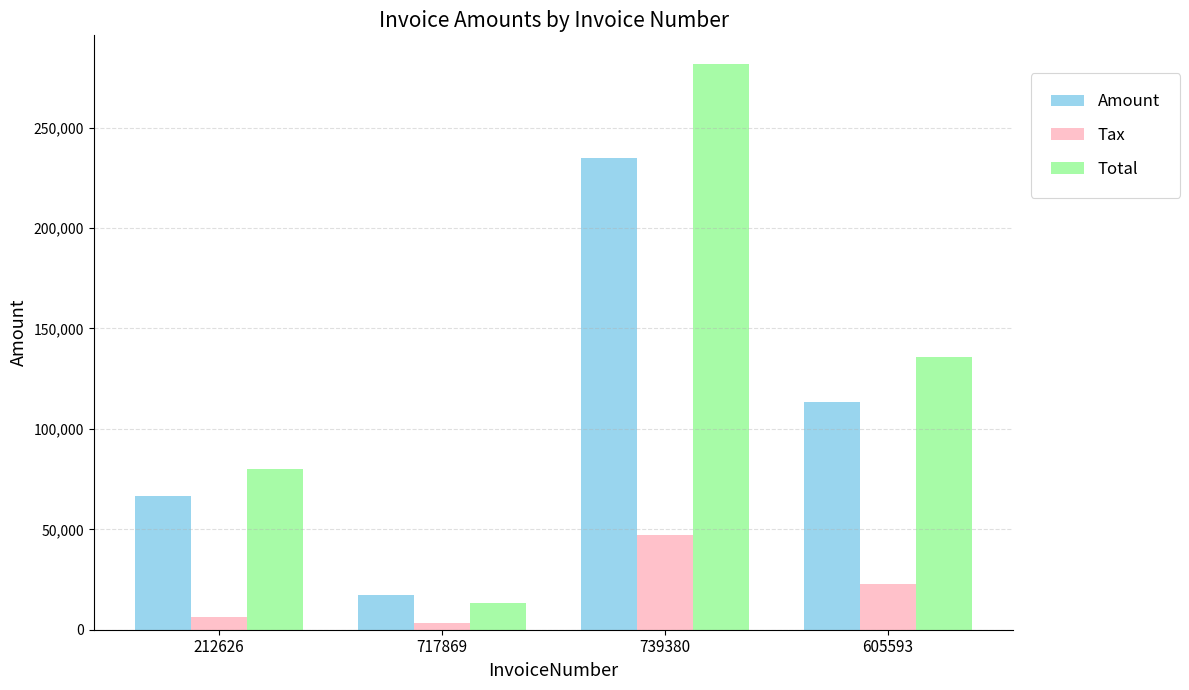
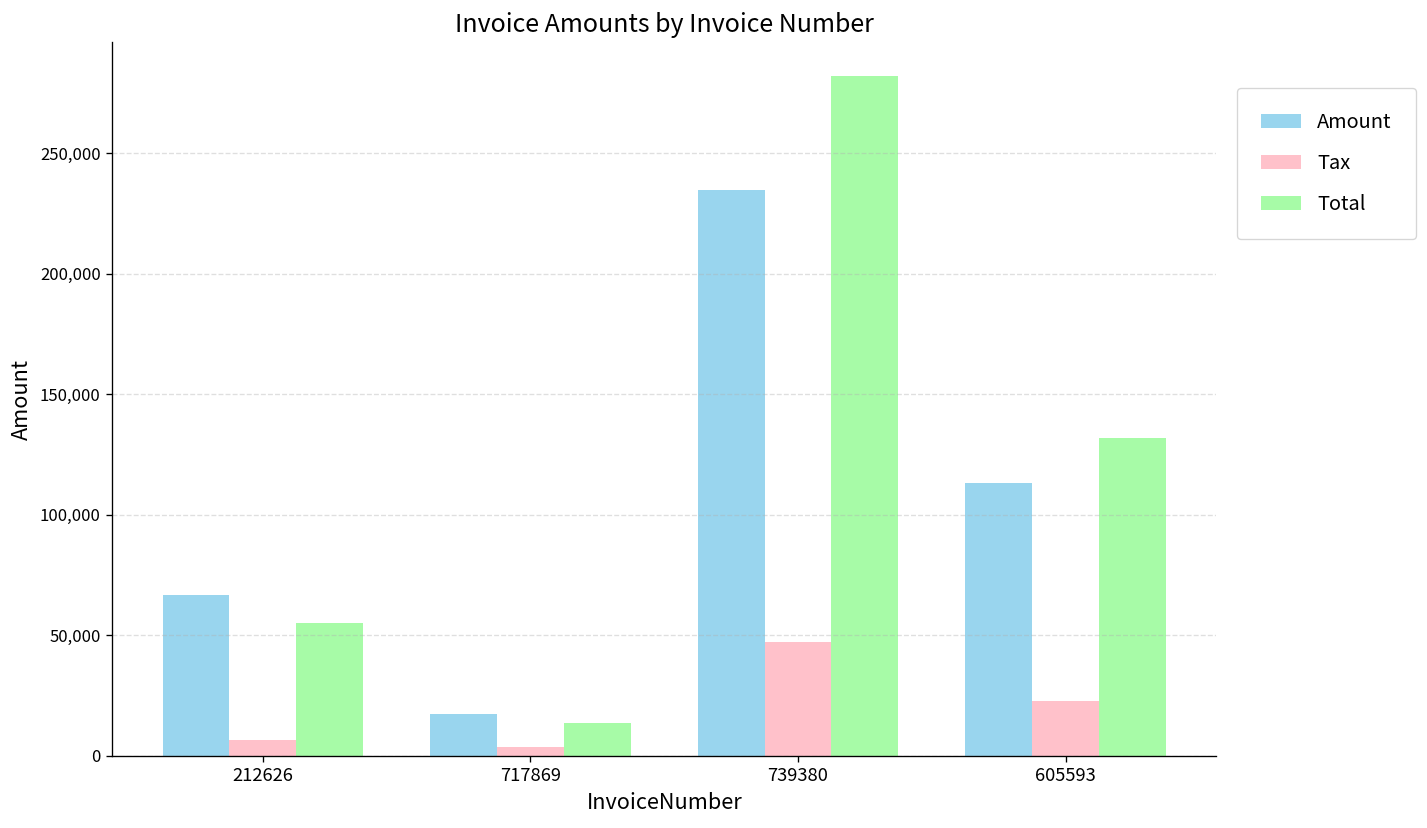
  {
    "Amount": {
      "212626": "67,000",
      "717869": "17,000",
      "739380": "235,000",
      "605593": "113,000"
    },
    "Tax": {
      "212626": "6,000",
      "717869": "3,000",
      "739380": "47,000",
      "605593": "23,000"
    },
    "Total": {
-     "212626": "80,000",
+     "212626": "55,000",
      "717869": "13,000",
      "739380": "282,000",
-     "605593": "136,000"
+     "605593": "132,000"
    }
  }
